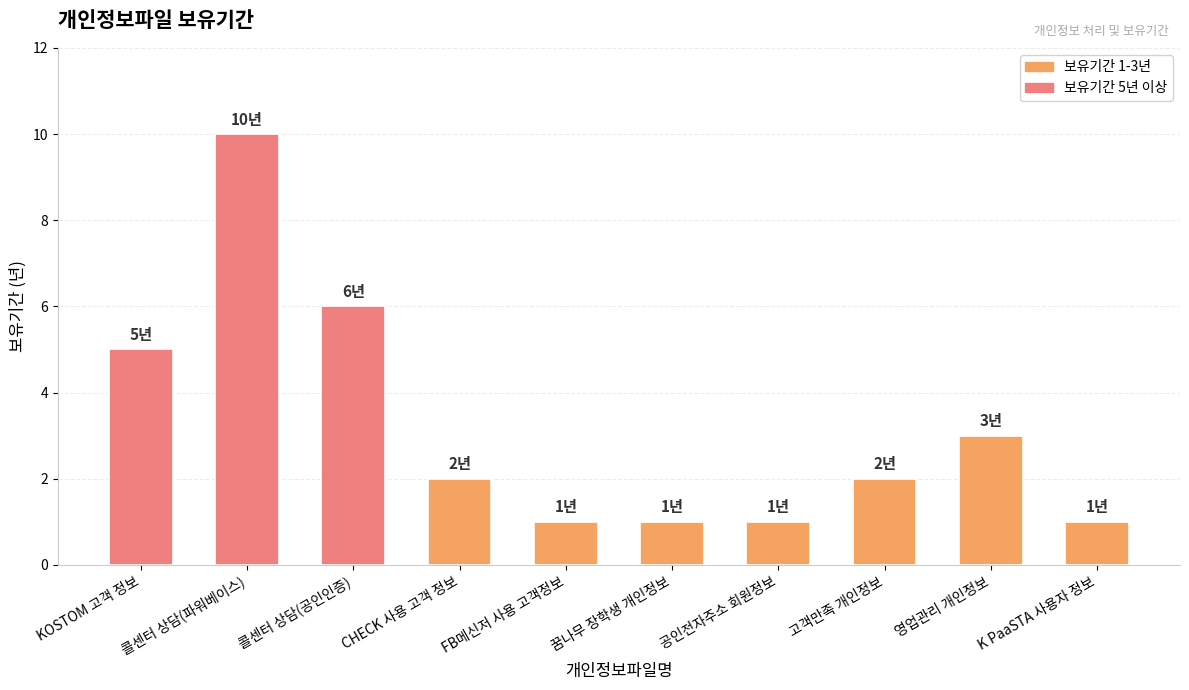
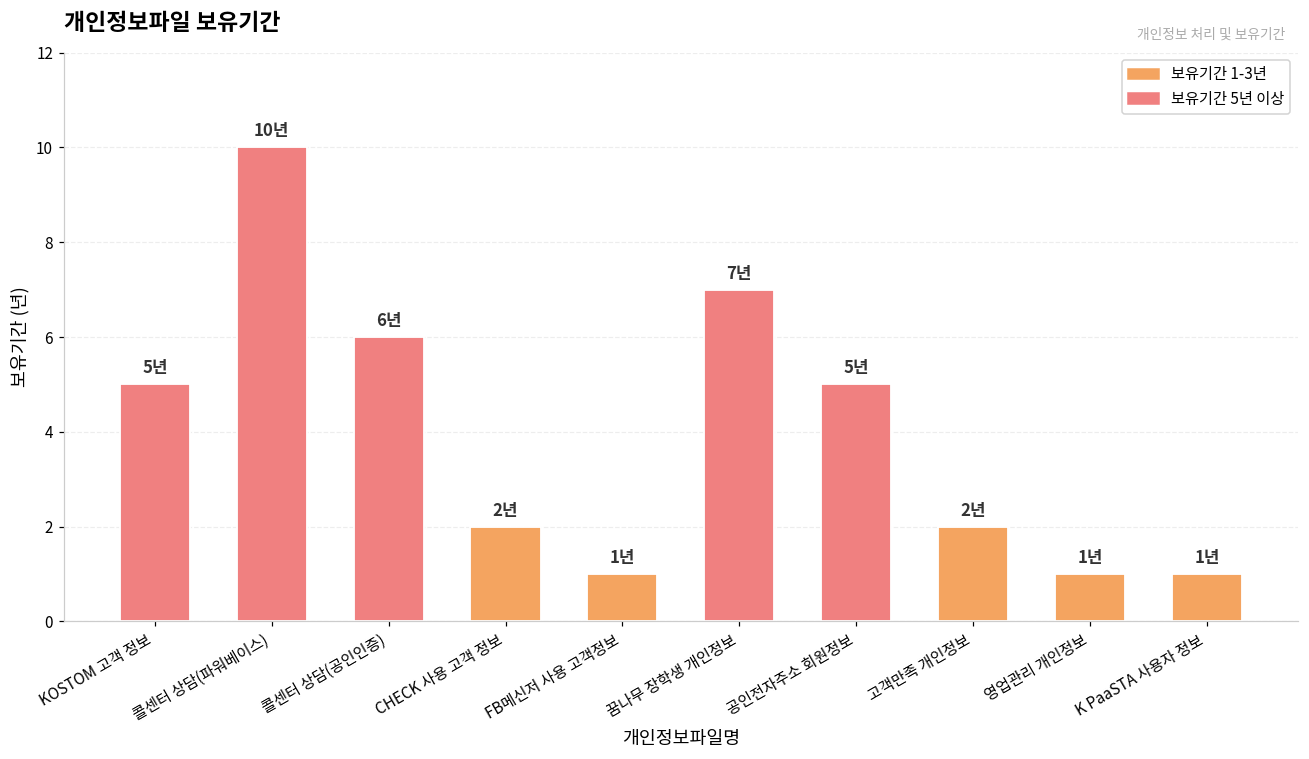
  {
    "KOSTOM 고객 정보": "5년",
    "콜센터 상담(파워베이스)": "10년",
    "콜센터 상담(공인인증)": "6년",
    "CHECK 사용 고객 정보": "2년",
    "FB메신저 사용 고객정보": "1년",
-   "꿈나무 장학생 개인정보": "1년",
-   "공인전자주소 회원정보": "1년",
+   "꿈나무 장학생 개인정보": "7년",
+   "공인전자주소 회원정보": "5년",
    "고객만족 개인정보": "2년",
-   "영업관리 개인정보": "3년",
+   "영업관리 개인정보": "1년",
    "K PaaSTA 사용자 정보": "1년"
  }
